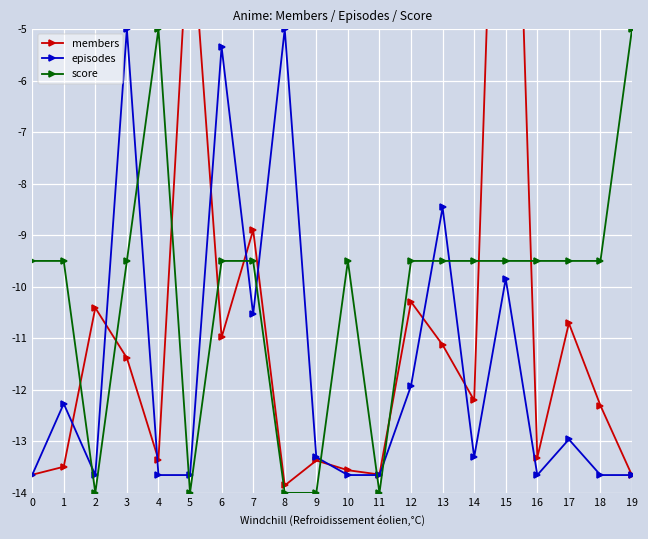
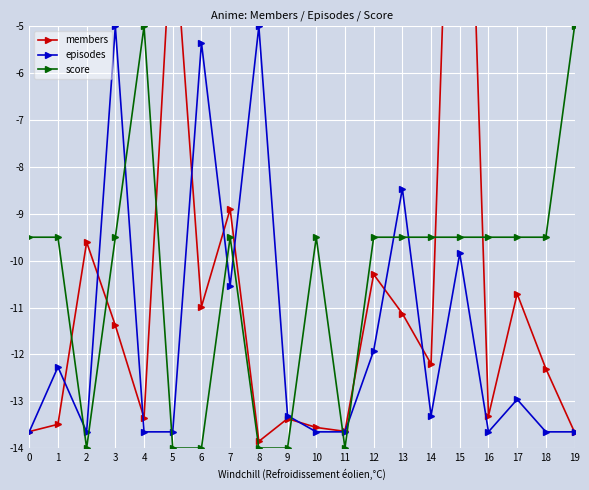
  {
    "members": {
      "1": -13.5,
-     "2": -10.4,
+     "2": -9.6,
      "3": -11.4,
      "4": -13.4,
      "6": -11.0,
      "7": -8.9,
      "8": -13.9,
      "9": -13.4,
      "10": -13.6,
      "12": -10.3,
      "13": -11.1,
      "14": -12.2,
      "16": -13.3,
      "17": -10.7,
      "18": -12.3
    },
    "episodes": {
      "1": -12.3,
      "2": -13.7,
      "3": -5.0,
      "4": -13.7,
      "5": -13.7,
      "6": -5.3,
      "7": -10.5,
      "8": -5.0,
      "9": -13.3,
      "10": -13.7,
      "12": -11.9,
      "13": -8.5,
      "14": -13.3,
      "15": -9.8,
      "16": -13.7,
      "17": -13.0,
      "18": -13.7
    },
    "score": {
      "0": -9.5,
      "1": -9.5,
      "2": -14.0,
      "3": -9.5,
      "4": -5.0,
      "5": -14.0,
-     "6": -9.5,
+     "6": -14.0,
      "7": -9.5,
      "8": -14.0,
      "9": -14.0,
      "10": -9.5,
      "11": -14.0,
      "12": -9.5,
      "13": -9.5,
      "14": -9.5,
      "15": -9.5,
      "16": -9.5,
      "17": -9.5,
      "18": -9.5,
      "19": -5.0
    }
  }
